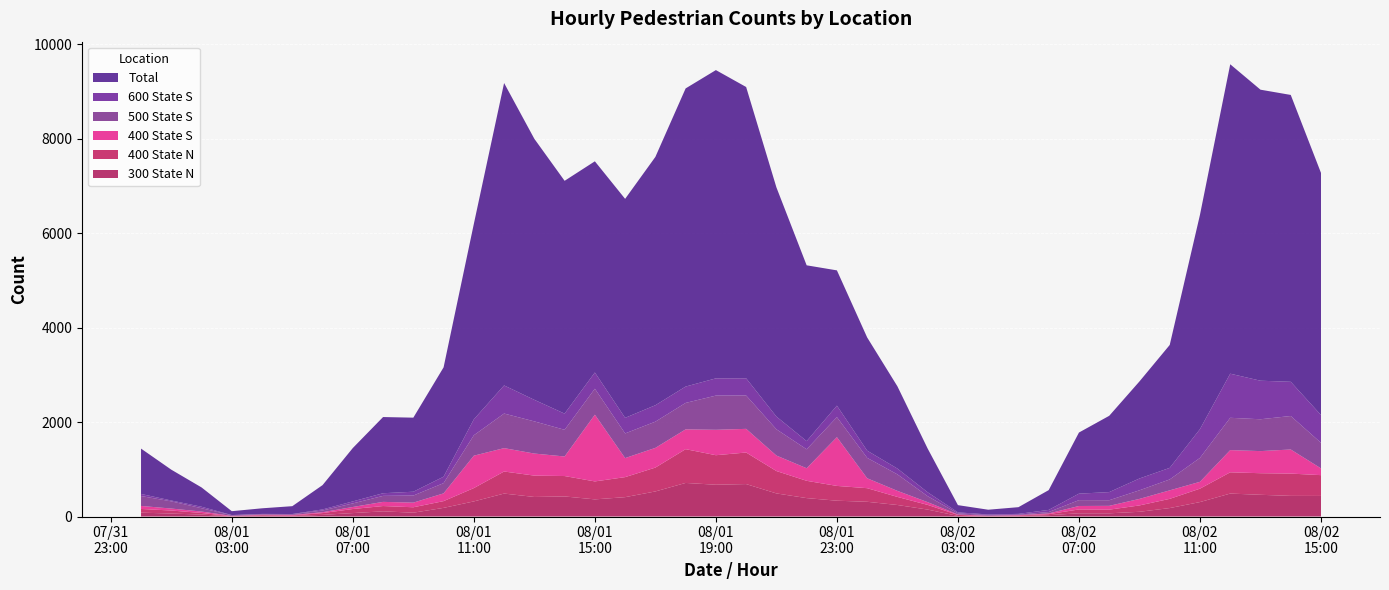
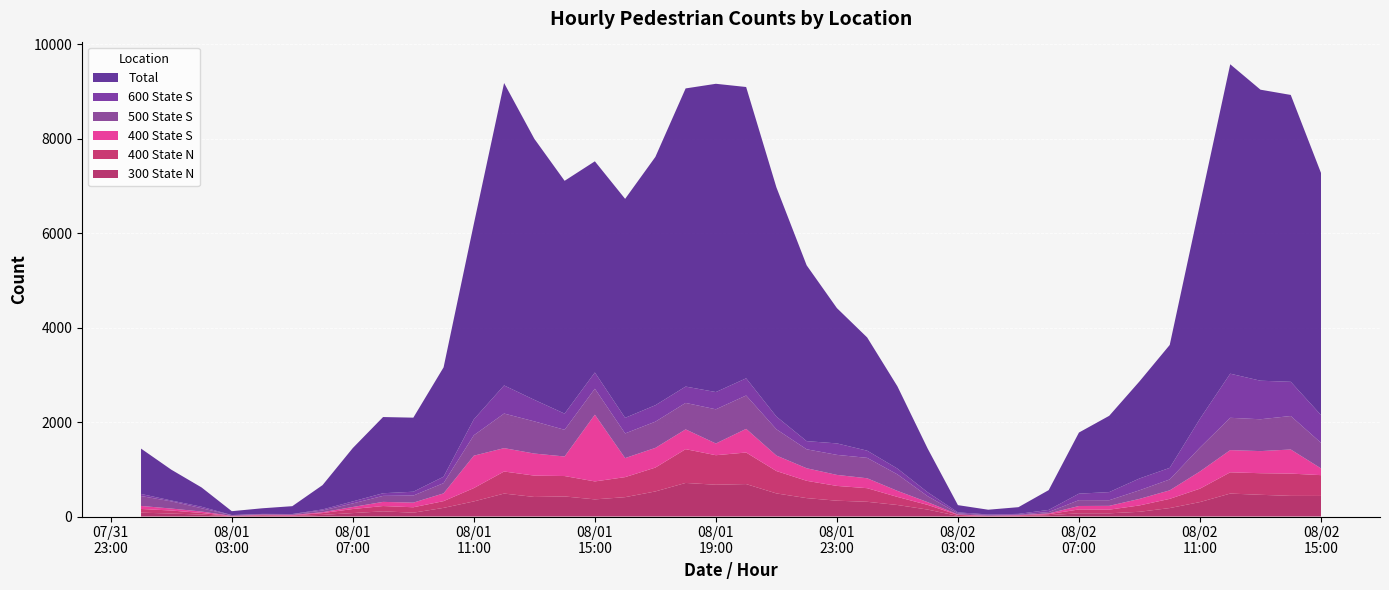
  {
    "400 State S": {
      "08/01 11:00": 700,
      "08/01 15:00": 1400,
-     "08/01 19:00": 500,
-     "08/01 23:00": 1000,
+     "08/01 19:00": 200,
+     "08/01 23:00": 200,
      "08/02 07:00": 100,
-     "08/02 11:00": 100,
+     "08/02 11:00": 400,
      "08/02 15:00": 100
    }
  }
